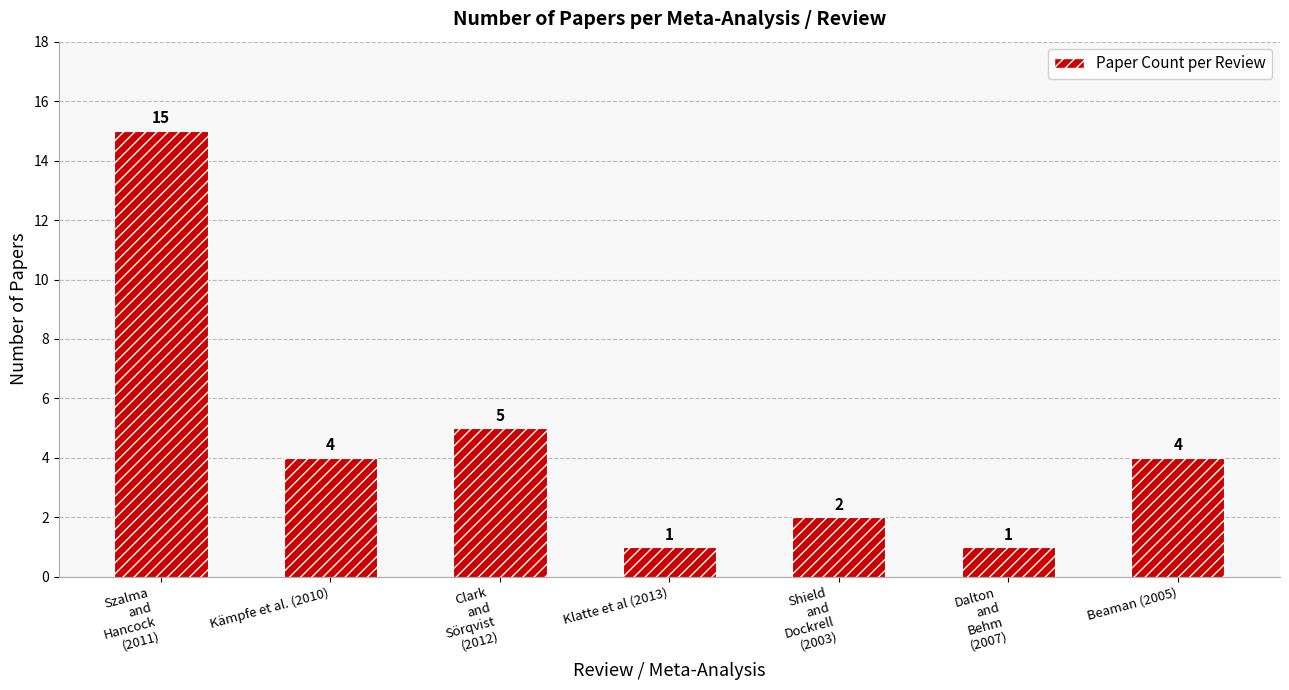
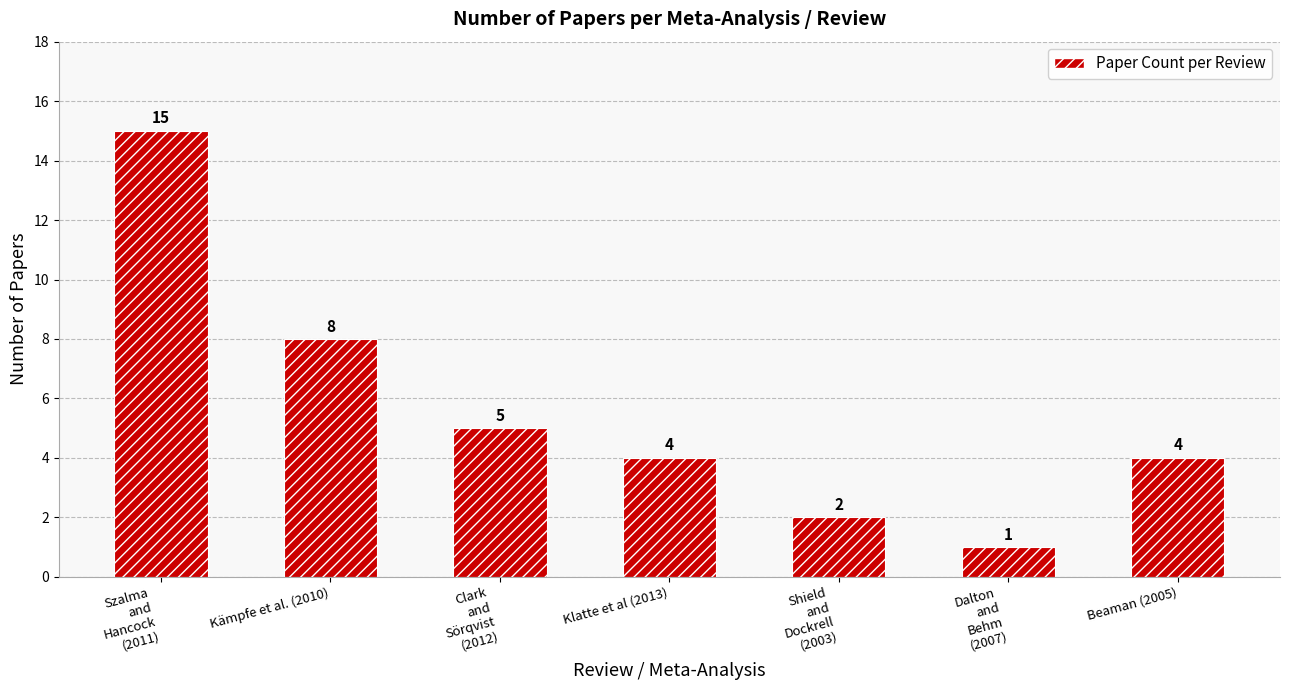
  {
    "Szalma and Hancock (2011)": 15,
-   "Kämpfe et al. (2010)": 4,
+   "Kämpfe et al. (2010)": 8,
    "Clark and Sörqvist (2012)": 5,
-   "Klatte et al (2013)": 1,
+   "Klatte et al (2013)": 4,
    "Shield and Dockrell (2003)": 2,
    "Dalton and Behm (2007)": 1,
    "Beaman (2005)": 4
  }
